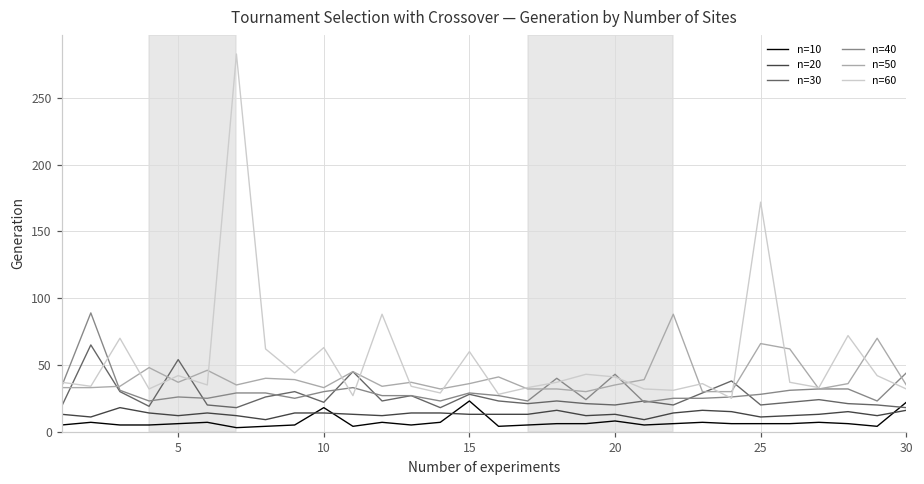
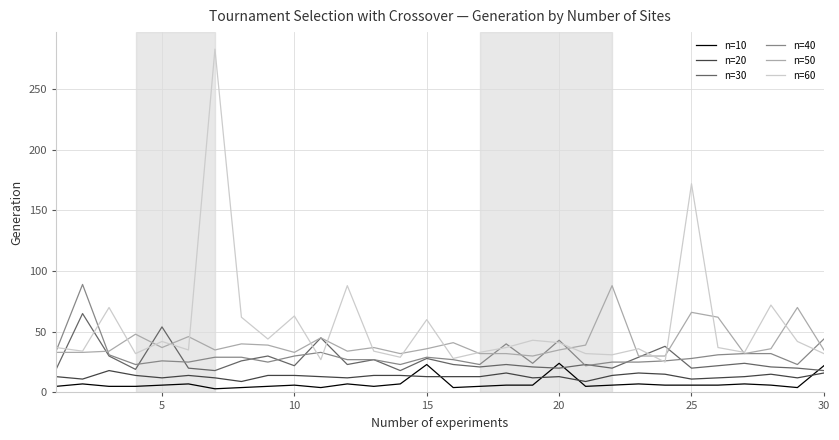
  {
    "n=10": {
      "5": 6,
-     "10": 18,
+     "10": 6,
      "15": 23,
-     "20": 8,
+     "20": 24,
      "25": 6,
      "30": 22
    }
  }
